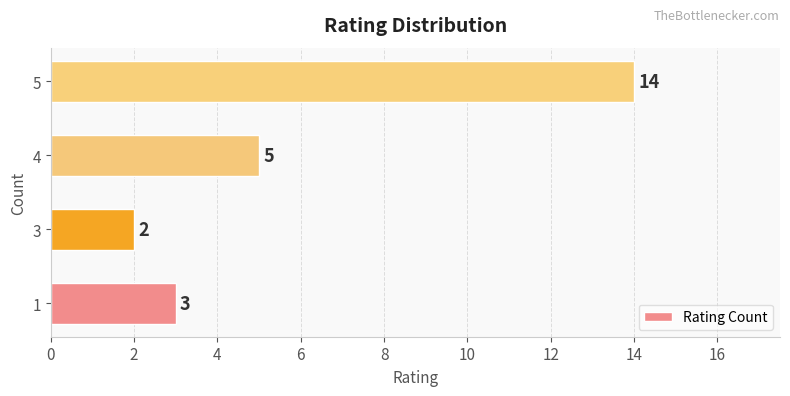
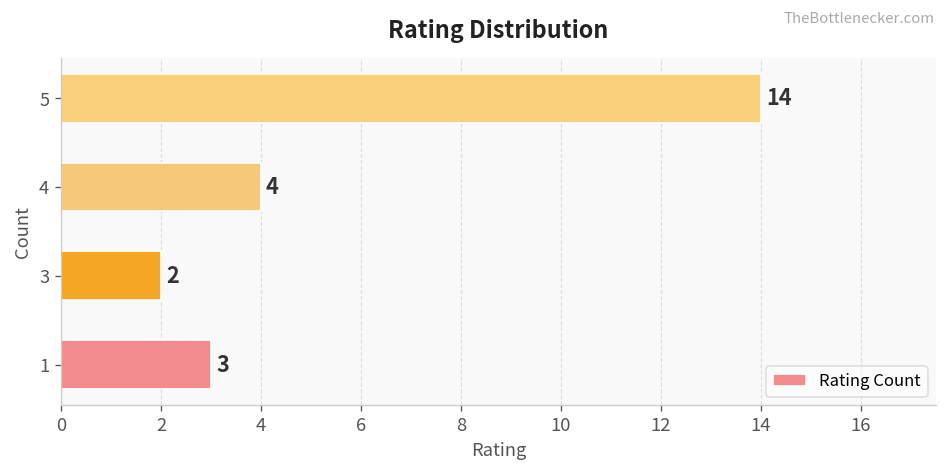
  {
    "5": 14,
-   "4": 5,
+   "4": 4,
    "3": 2,
    "1": 3
  }
